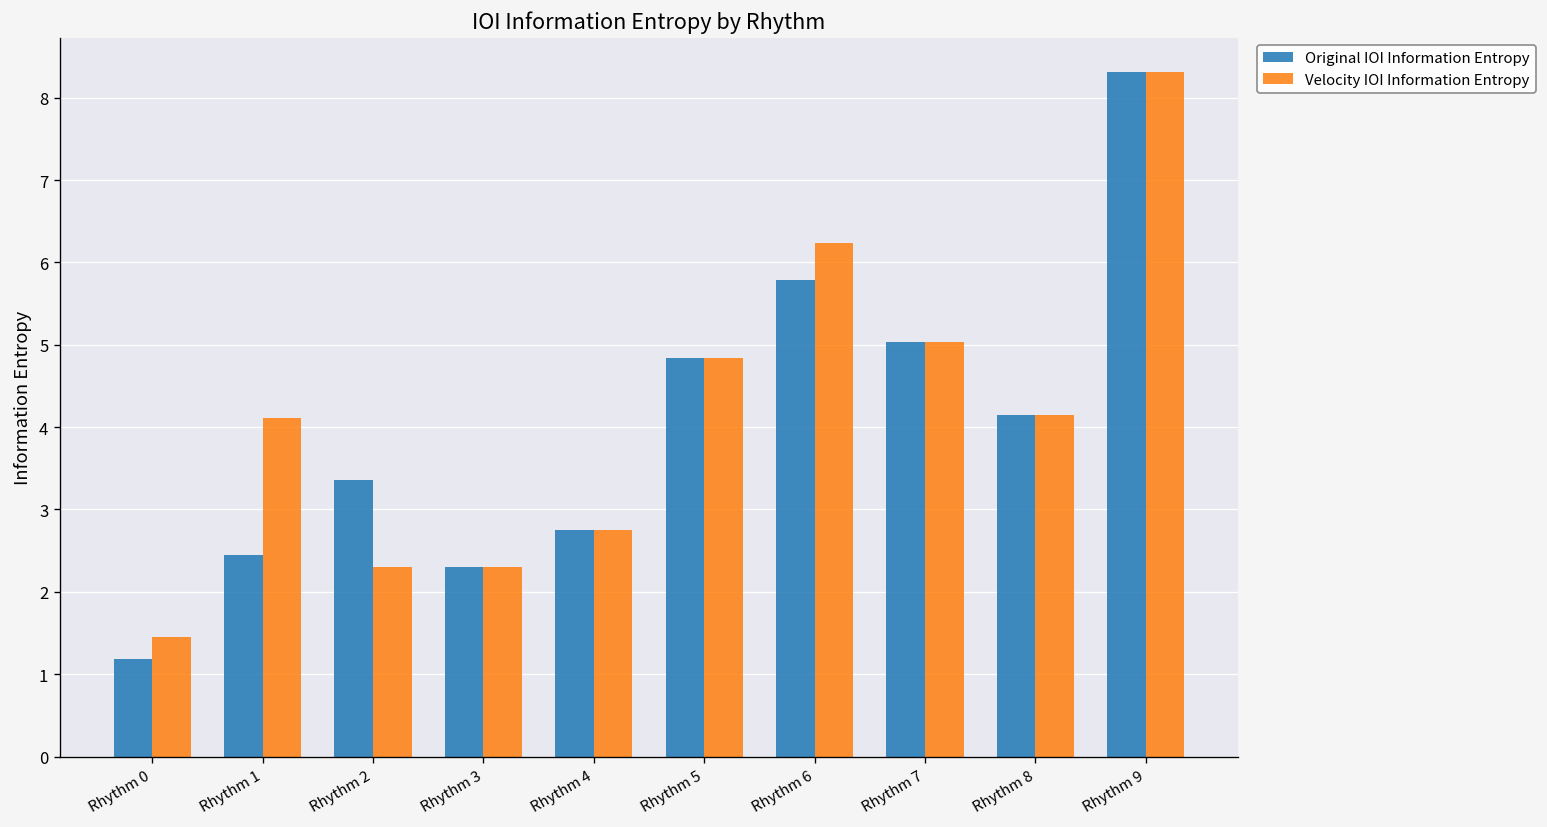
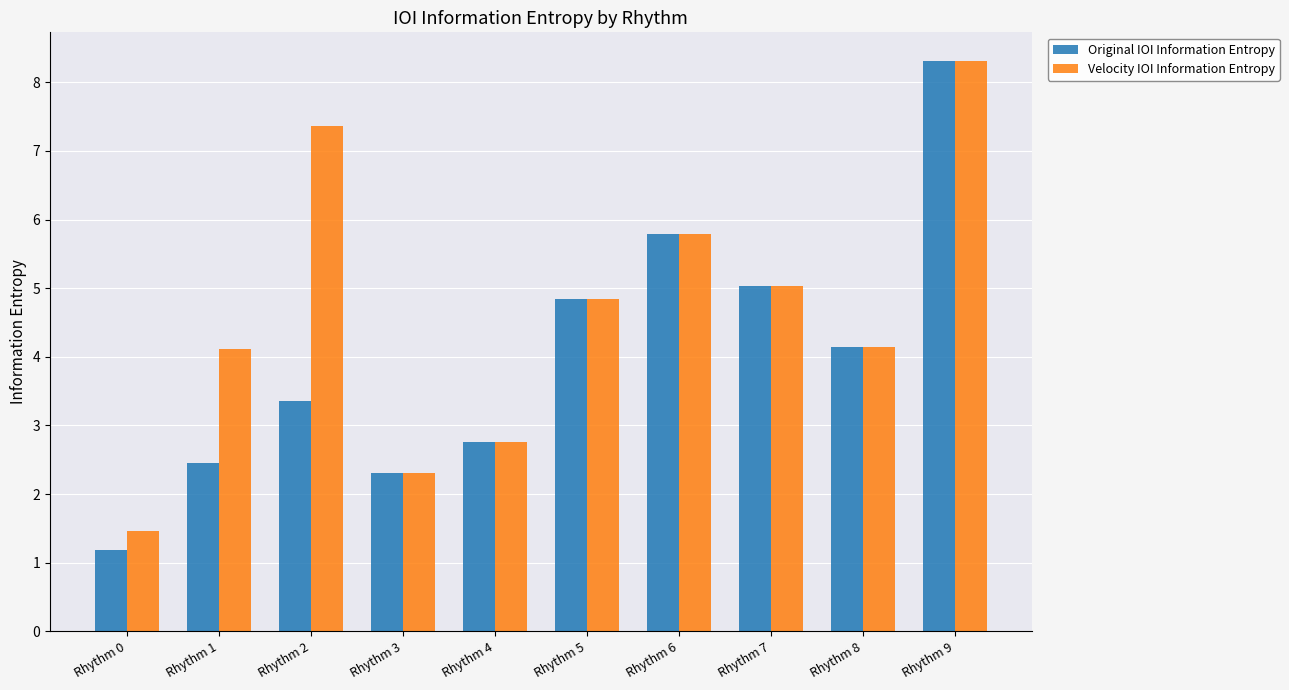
  {
    "Original IOI Information Entropy": {
      "Rhythm 0": 1.2,
      "Rhythm 1": 2.4,
      "Rhythm 2": 3.4,
      "Rhythm 3": 2.3,
      "Rhythm 4": 2.8,
      "Rhythm 5": 4.8,
      "Rhythm 6": 5.8,
      "Rhythm 7": 5.0,
      "Rhythm 8": 4.1,
      "Rhythm 9": 8.3
    },
    "Velocity IOI Information Entropy": {
      "Rhythm 0": 1.5,
      "Rhythm 1": 4.1,
-     "Rhythm 2": 2.3,
+     "Rhythm 2": 7.4,
      "Rhythm 3": 2.3,
      "Rhythm 4": 2.8,
      "Rhythm 5": 4.8,
-     "Rhythm 6": 6.2,
+     "Rhythm 6": 5.8,
      "Rhythm 7": 5.0,
      "Rhythm 8": 4.1,
      "Rhythm 9": 8.3
    }
  }
